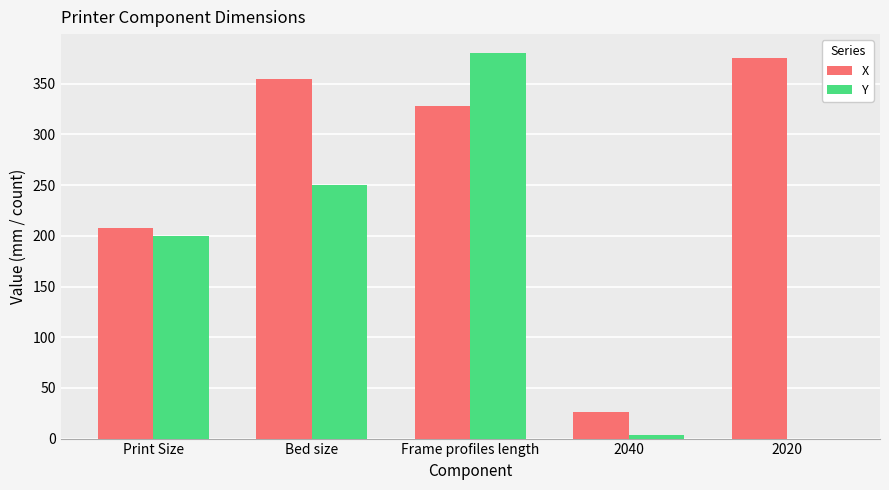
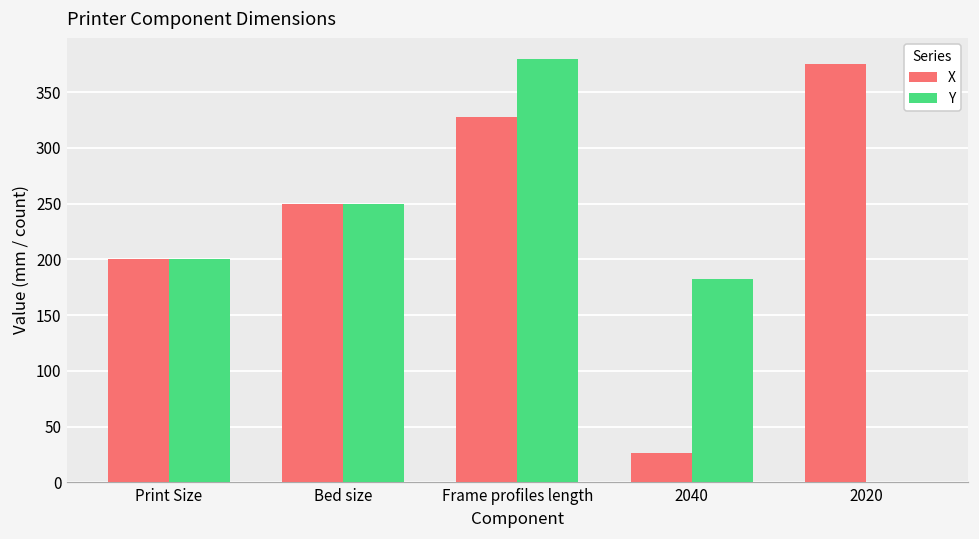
  {
    "X": {
-     "Print Size": 208,
-     "Bed size": 355,
+     "Print Size": 200,
+     "Bed size": 250,
      "Frame profiles length": 328,
      "2040": 26,
      "2020": 375
    },
    "Y": {
      "Print Size": 200,
      "Bed size": 250,
      "Frame profiles length": 380,
-     "2040": 4,
+     "2040": 182,
      "2020": 0
    }
  }
